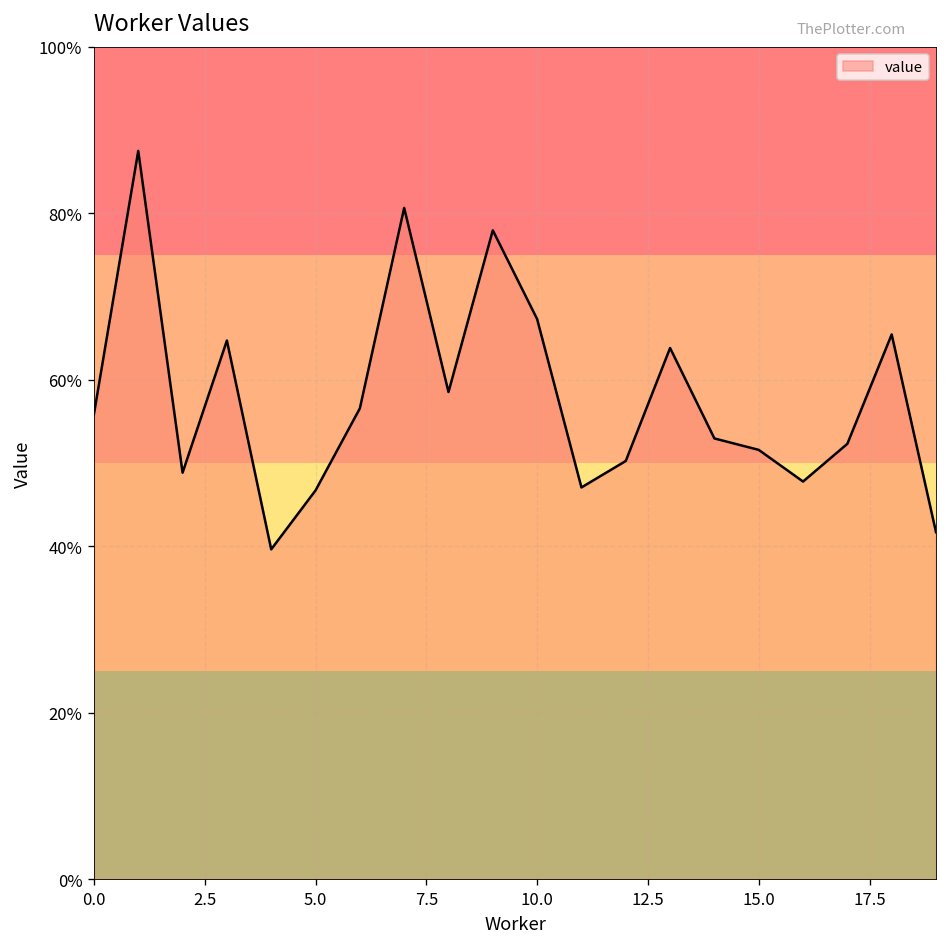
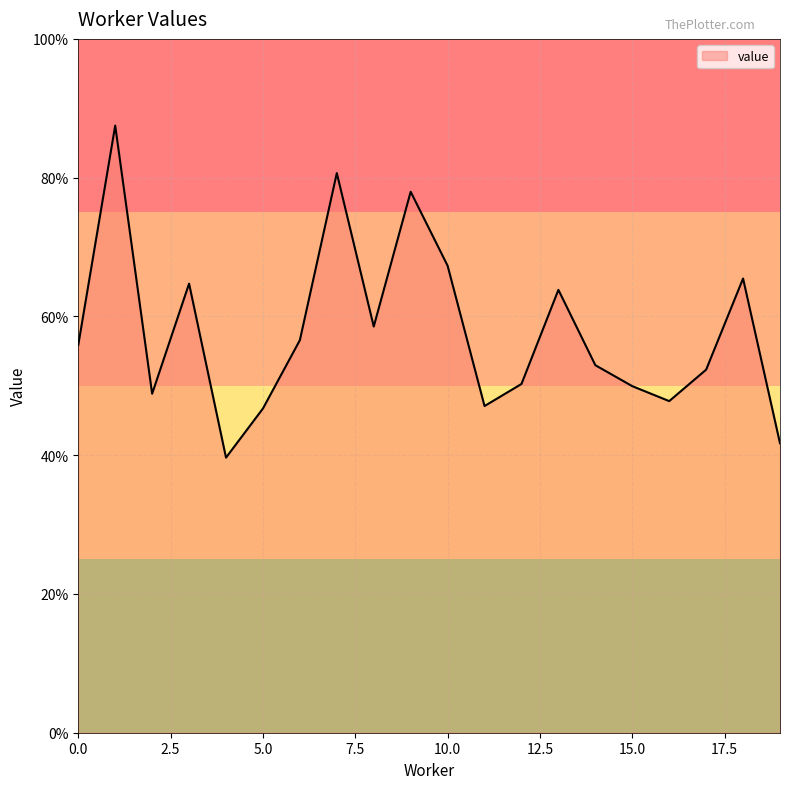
  {
    "0.0": "56%",
    "5.0": "47%",
    "10.0": "67%",
-   "15.0": "52%"
+   "15.0": "50%"
  }
